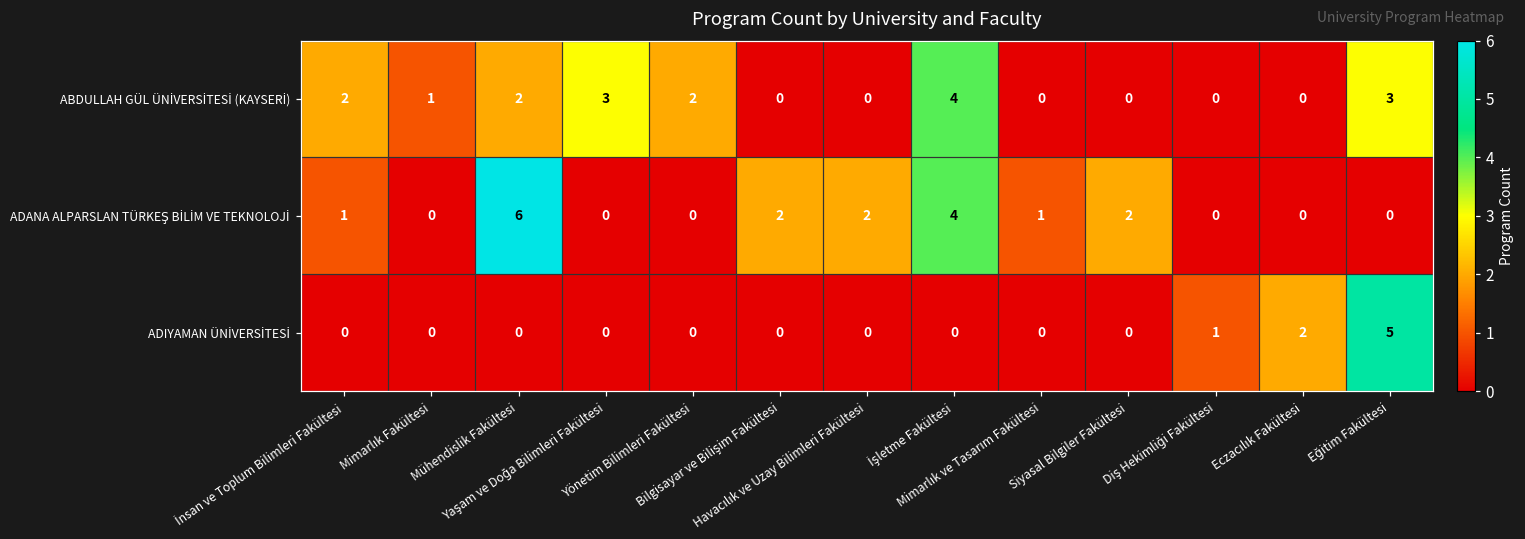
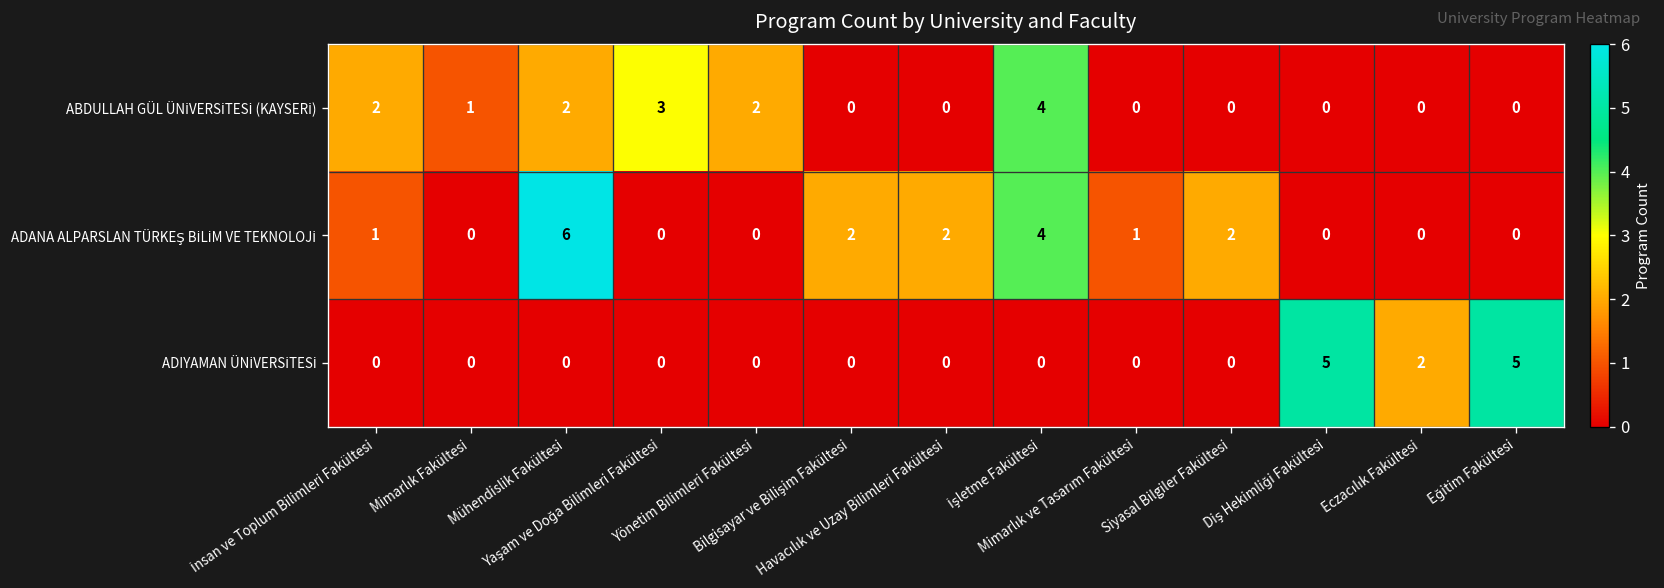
  {
    "ABDULLAH GÜL ÜNİVERSİTESİ (KAYSERİ)": {
      "İnsan ve Toplum Bilimleri Fakültesi": 2,
      "Mimarlık Fakültesi": 1,
      "Mühendislik Fakültesi": 2,
      "Yaşam ve Doğa Bilimleri Fakültesi": 3,
      "Yönetim Bilimleri Fakültesi": 2,
      "Bilgisayar ve Bilişim Fakültesi": 0,
      "Havacılık ve Uzay Bilimleri Fakültesi": 0,
      "İşletme Fakültesi": 4,
      "Mimarlık ve Tasarım Fakültesi": 0,
      "Siyasal Bilgiler Fakültesi": 0,
      "Diş Hekimliği Fakültesi": 0,
      "Eczacılık Fakültesi": 0,
-     "Eğitim Fakültesi": 3
+     "Eğitim Fakültesi": 0
    },
    "ADANA ALPARSLAN TÜRKEŞ BİLİM VE TEKNOLOJİ": {
      "İnsan ve Toplum Bilimleri Fakültesi": 1,
      "Mimarlık Fakültesi": 0,
      "Mühendislik Fakültesi": 6,
      "Yaşam ve Doğa Bilimleri Fakültesi": 0,
      "Yönetim Bilimleri Fakültesi": 0,
      "Bilgisayar ve Bilişim Fakültesi": 2,
      "Havacılık ve Uzay Bilimleri Fakültesi": 2,
      "İşletme Fakültesi": 4,
      "Mimarlık ve Tasarım Fakültesi": 1,
      "Siyasal Bilgiler Fakültesi": 2,
      "Diş Hekimliği Fakültesi": 0,
      "Eczacılık Fakültesi": 0,
      "Eğitim Fakültesi": 0
    },
    "ADIYAMAN ÜNİVERSİTESİ": {
      "İnsan ve Toplum Bilimleri Fakültesi": 0,
      "Mimarlık Fakültesi": 0,
      "Mühendislik Fakültesi": 0,
      "Yaşam ve Doğa Bilimleri Fakültesi": 0,
      "Yönetim Bilimleri Fakültesi": 0,
      "Bilgisayar ve Bilişim Fakültesi": 0,
      "Havacılık ve Uzay Bilimleri Fakültesi": 0,
      "İşletme Fakültesi": 0,
      "Mimarlık ve Tasarım Fakültesi": 0,
      "Siyasal Bilgiler Fakültesi": 0,
-     "Diş Hekimliği Fakültesi": 1,
+     "Diş Hekimliği Fakültesi": 5,
      "Eczacılık Fakültesi": 2,
      "Eğitim Fakültesi": 5
    }
  }
